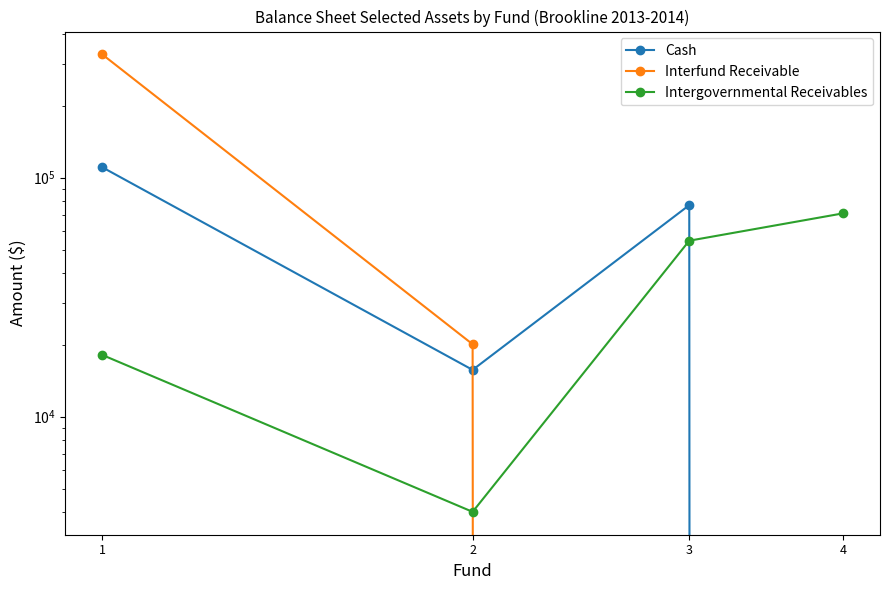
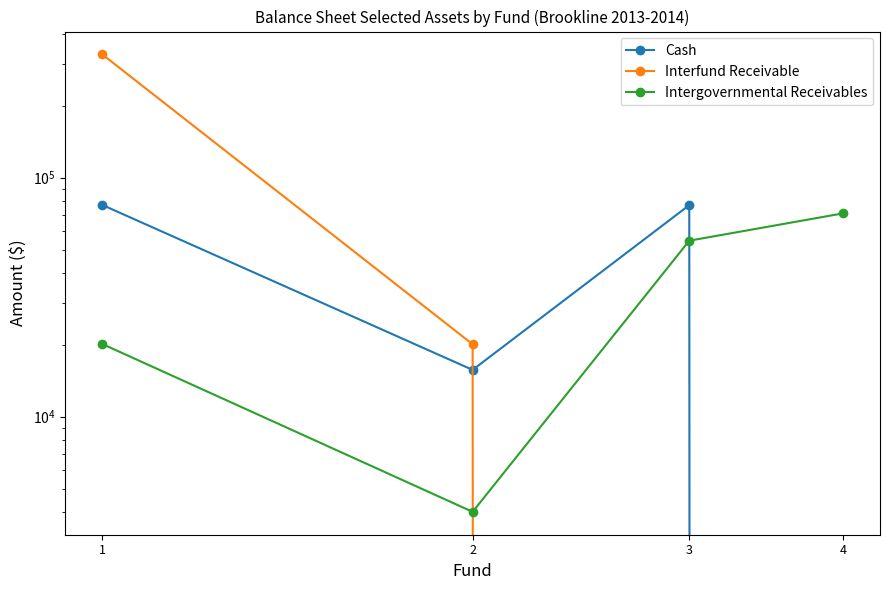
  {
    "Cash": {
-     "1": 110000,
+     "1": 77000,
      "2": 16000,
      "3": 77000
    },
    "Interfund Receivable": {
      "1": 330000,
      "2": 20000
    },
    "Intergovernmental Receivables": {
-     "1": 18000,
+     "1": 20000,
      "2": 4000,
      "3": 54000,
      "4": 71000
    }
  }
